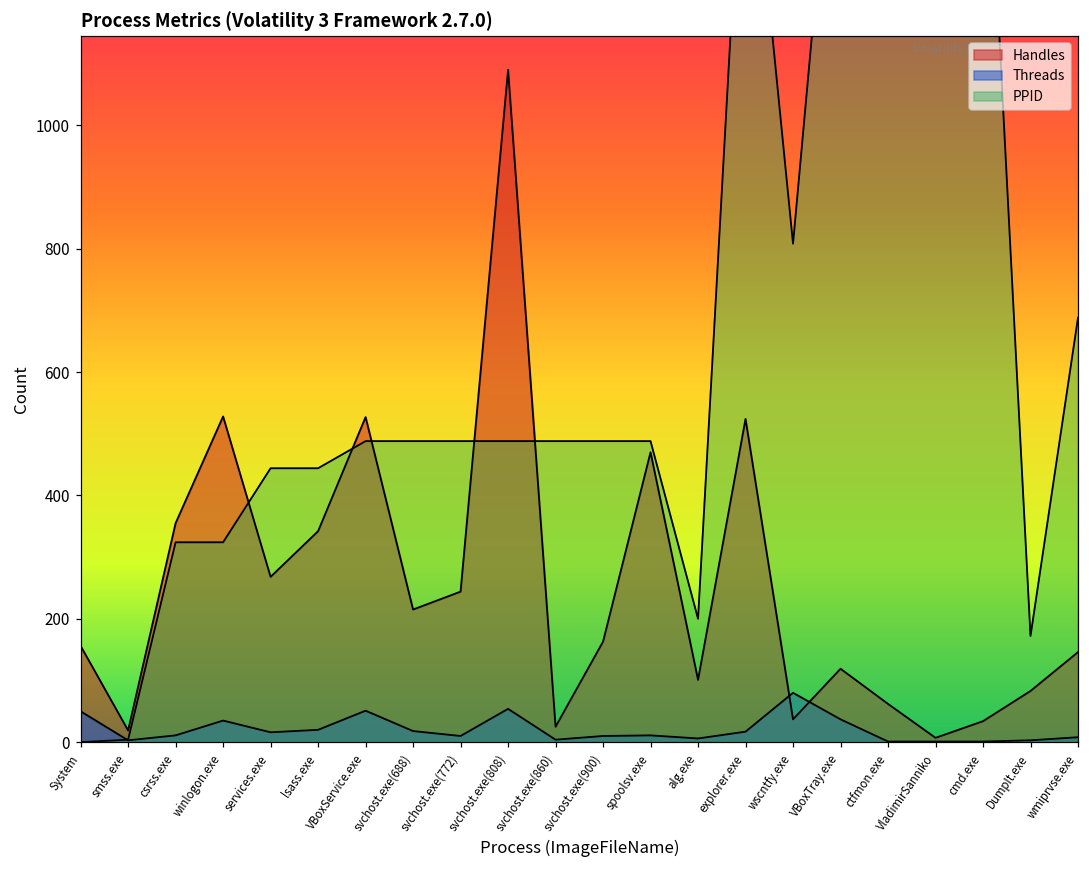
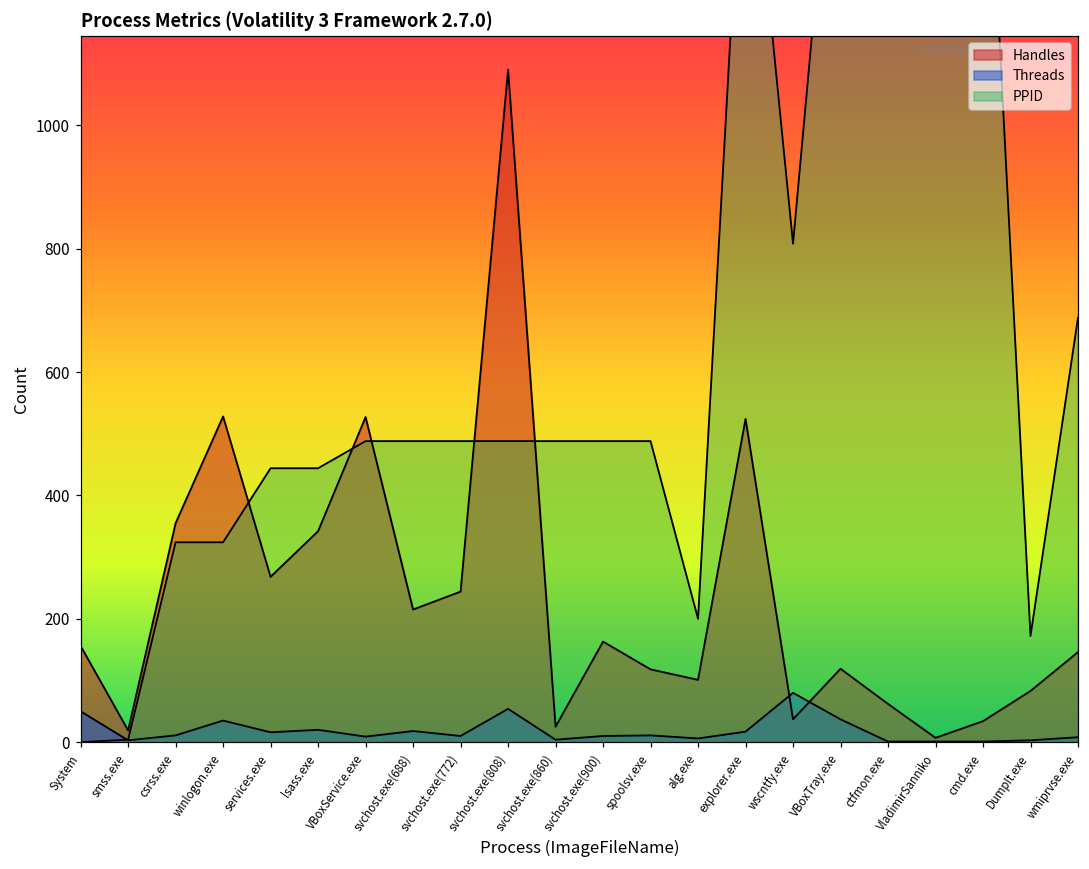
  {
    "Handles": {
      "System": 160,
      "smss.exe": 20,
      "csrss.exe": 360,
      "winlogon.exe": 530,
      "services.exe": 270,
      "lsass.exe": 340,
      "VBoxService.exe": 530,
      "svchost.exe(688)": 220,
      "svchost.exe(772)": 240,
      "svchost.exe(808)": 1090,
      "svchost.exe(860)": 30,
      "svchost.exe(900)": 160,
-     "spoolsv.exe": 470,
+     "spoolsv.exe": 120,
      "alg.exe": 100,
      "explorer.exe": 520,
      "wscntfy.exe": 40,
      "VBoxTray.exe": 120,
      "ctfmon.exe": 60,
      "VladimirSanniko": 10,
      "cmd.exe": 30,
      "DumpIt.exe": 80,
      "wmiprvse.exe": 150
    },
    "Threads": {
      "System": 50,
      "csrss.exe": 10,
      "winlogon.exe": 40,
      "services.exe": 20,
      "lsass.exe": 20,
-     "VBoxService.exe": 50,
+     "VBoxService.exe": 10,
      "svchost.exe(688)": 20,
      "svchost.exe(772)": 10,
      "svchost.exe(808)": 50,
      "svchost.exe(860)": 0,
      "svchost.exe(900)": 10,
      "spoolsv.exe": 10,
      "alg.exe": 10,
      "explorer.exe": 20,
      "wscntfy.exe": 80,
      "VBoxTray.exe": 40,
      "ctfmon.exe": 0,
      "VladimirSanniko": 0,
      "cmd.exe": 0,
      "DumpIt.exe": 0,
      "wmiprvse.exe": 10
    },
    "PPID": {
      "System": 0,
      "csrss.exe": 320,
      "winlogon.exe": 320,
      "services.exe": 440,
      "lsass.exe": 440,
      "VBoxService.exe": 490,
      "svchost.exe(688)": 490,
      "svchost.exe(772)": 490,
      "svchost.exe(808)": 490,
      "svchost.exe(860)": 490,
      "svchost.exe(900)": 490,
      "spoolsv.exe": 490,
      "alg.exe": 200,
      "wscntfy.exe": 810,
      "DumpIt.exe": 170,
      "wmiprvse.exe": 690
    }
  }
